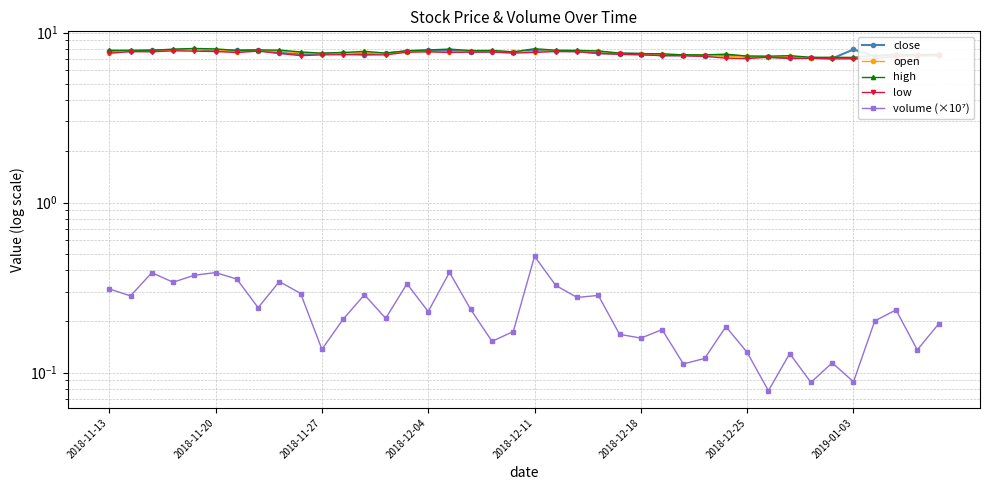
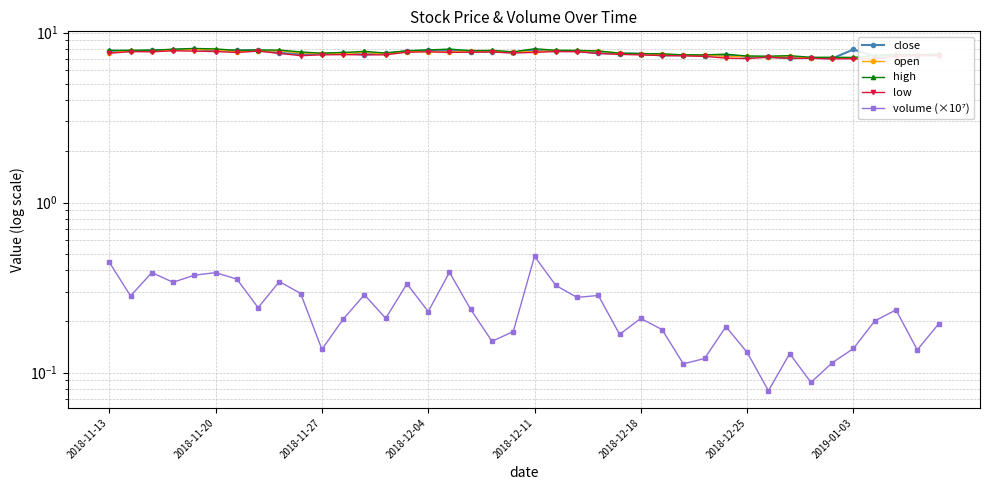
  {
    "close": {
      "2019-01-03": 8
    },
    "volume (×10⁷)": {
-     "2018-11-13": 0.31,
+     "2018-11-13": 0.45,
      "2018-11-20": 0.39,
      "2018-11-27": 0.14,
      "2018-12-04": 0.23,
      "2018-12-11": 0.48,
-     "2018-12-18": 0.16,
+     "2018-12-18": 0.21,
      "2018-12-25": 0.13,
-     "2019-01-03": 0.09
+     "2019-01-03": 0.14
    }
  }
